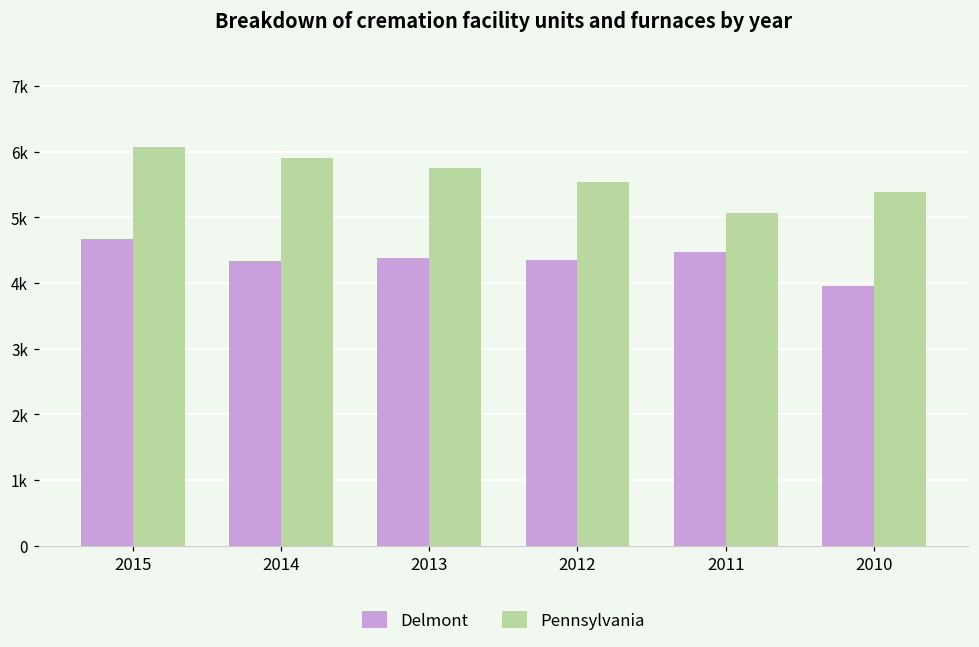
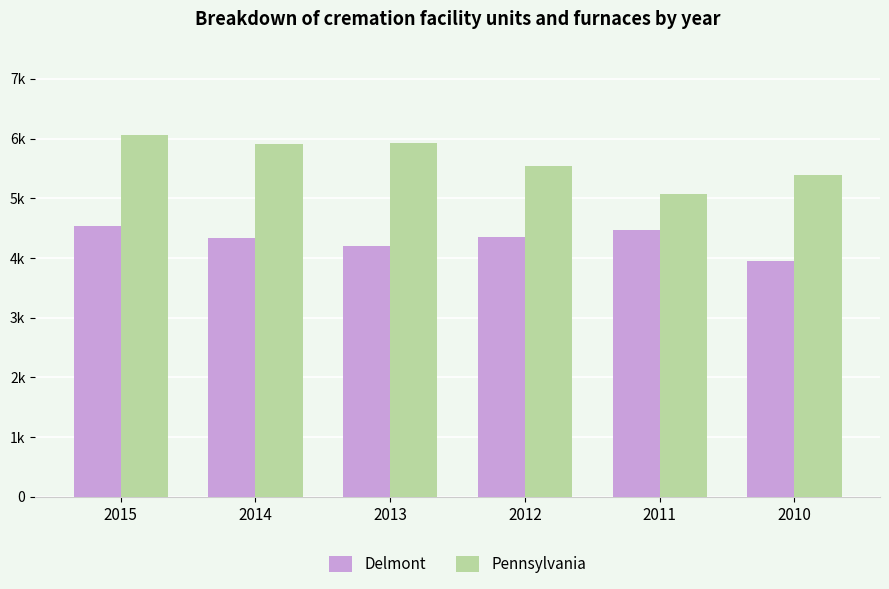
  {
    "Delmont": {
-     "2015": 4700,
+     "2015": 4500,
      "2014": 4300,
-     "2013": 4400,
+     "2013": 4200,
      "2012": 4400,
      "2011": 4500,
      "2010": 4000
    },
    "Pennsylvania": {
      "2015": 6100,
      "2014": 5900,
-     "2013": 5700,
+     "2013": 5900,
      "2012": 5500,
      "2011": 5100,
      "2010": 5400
    }
  }
